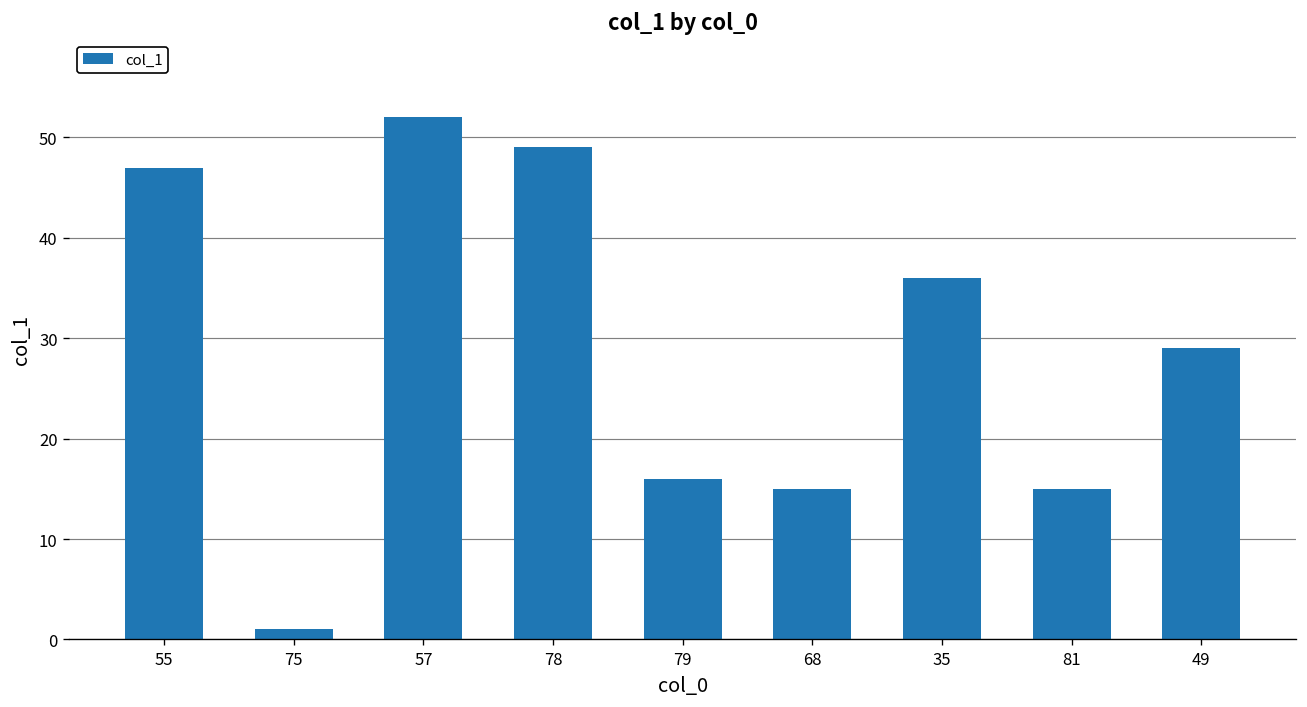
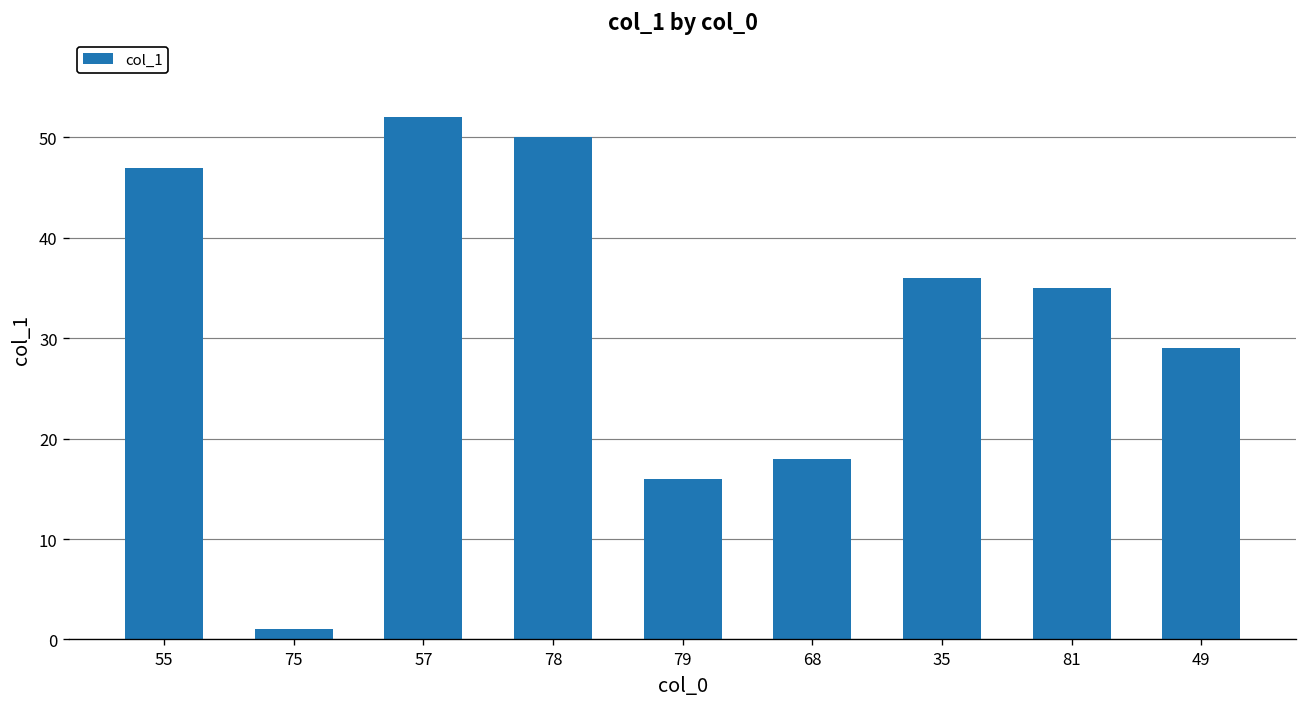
  {
    "55": 47,
    "75": 1,
    "57": 52,
-   "78": 49,
+   "78": 50,
    "79": 16,
-   "68": 15,
+   "68": 18,
    "35": 36,
-   "81": 15,
+   "81": 35,
    "49": 29
  }
